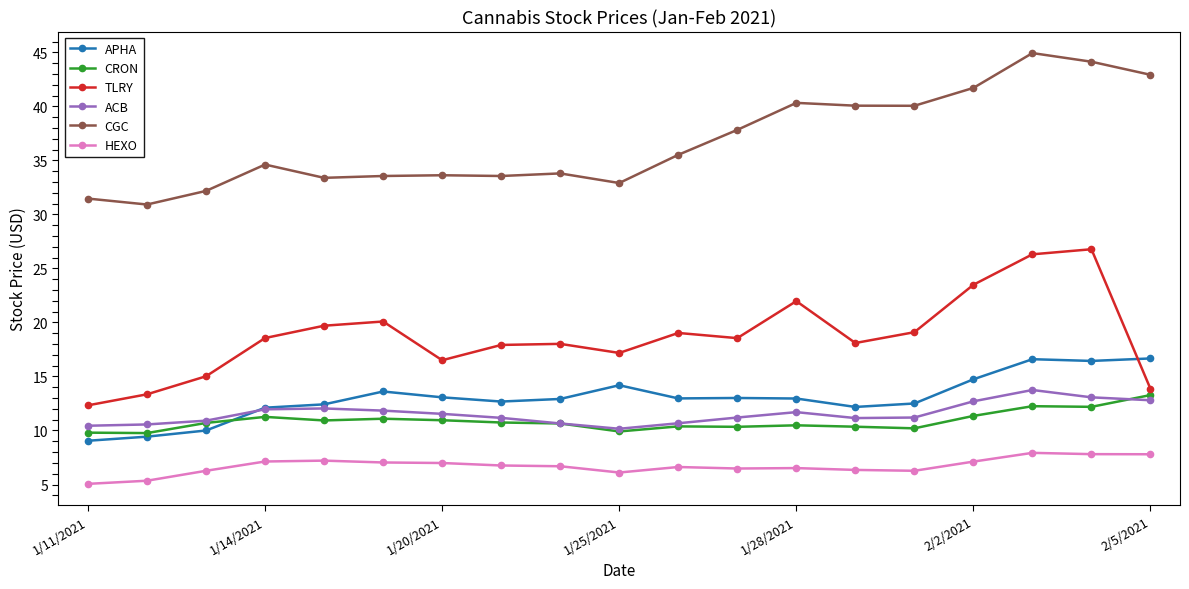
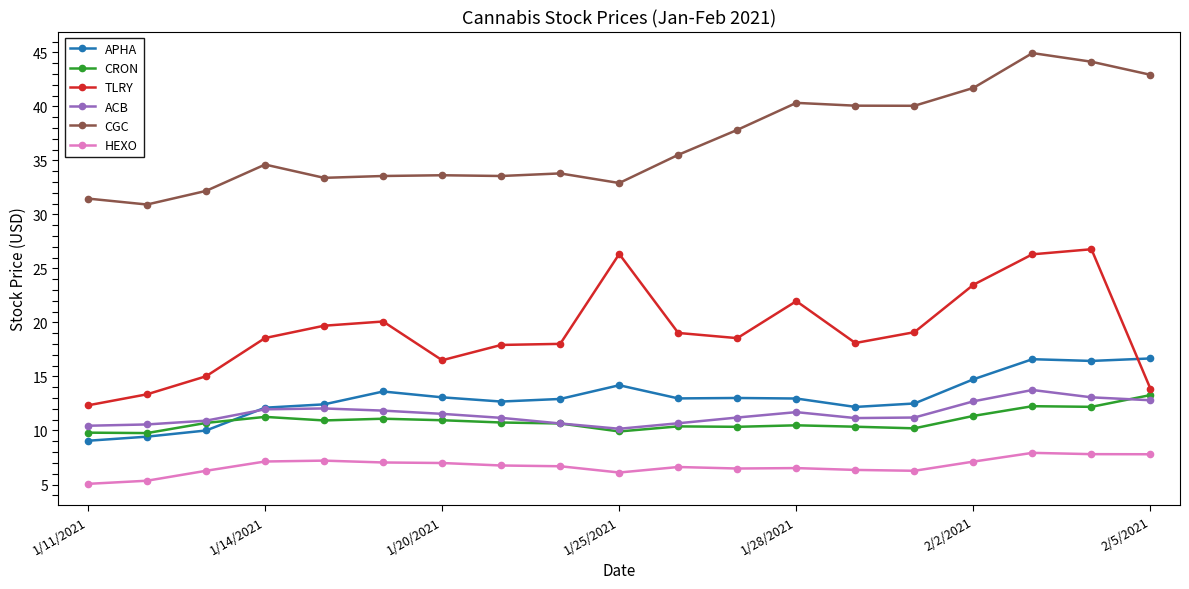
  {
    "APHA": {
      "1/11/2021": 9.1,
      "1/20/2021": 13.1,
      "1/25/2021": 14.2,
      "1/28/2021": 13.0,
      "2/2/2021": 14.7,
      "2/5/2021": 16.7
    },
    "CRON": {
      "1/11/2021": 9.8,
      "1/14/2021": 11.3,
      "1/20/2021": 11.0,
      "1/25/2021": 9.9,
      "1/28/2021": 10.5,
      "2/2/2021": 11.4,
      "2/5/2021": 13.3
    },
    "TLRY": {
      "1/11/2021": 12.3,
      "1/14/2021": 18.6,
      "1/20/2021": 16.5,
-     "1/25/2021": 17.2,
+     "1/25/2021": 26.3,
      "1/28/2021": 22.0,
      "2/2/2021": 23.5,
      "2/5/2021": 13.9
    },
    "ACB": {
      "1/11/2021": 10.4,
      "1/20/2021": 11.5,
      "1/25/2021": 10.2,
      "1/28/2021": 11.7,
      "2/2/2021": 12.7,
      "2/5/2021": 12.8
    },
    "CGC": {
      "1/11/2021": 31.5,
      "1/14/2021": 34.6,
      "1/20/2021": 33.6,
      "1/25/2021": 32.9,
      "1/28/2021": 40.3,
      "2/2/2021": 41.7,
      "2/5/2021": 42.9
    },
    "HEXO": {
      "1/11/2021": 5.1,
      "1/14/2021": 7.1,
      "1/20/2021": 7.0,
      "1/25/2021": 6.1,
      "1/28/2021": 6.5,
      "2/2/2021": 7.1,
      "2/5/2021": 7.8
    }
  }
